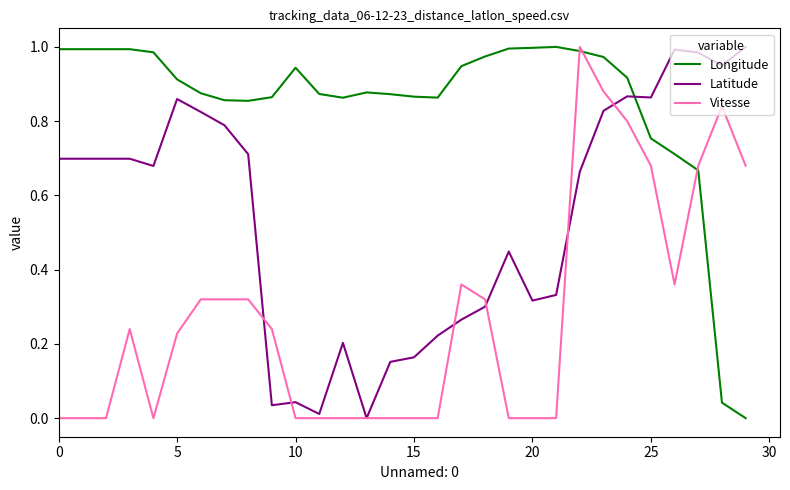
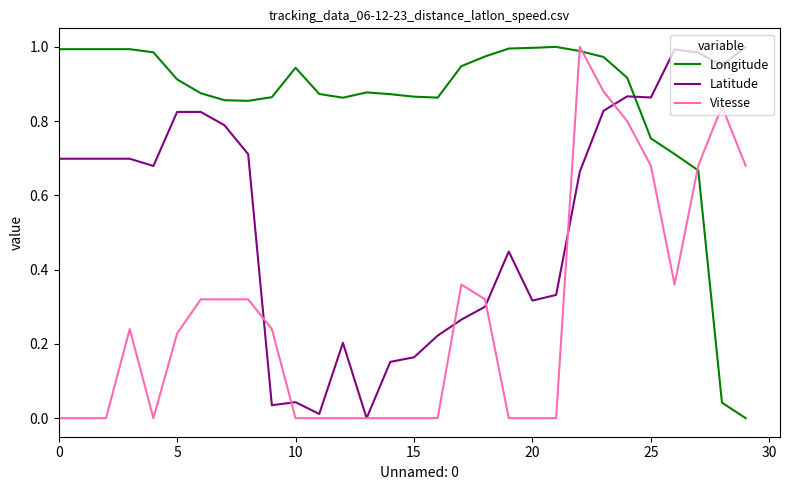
  {
    "Longitude": {
      "0": 0.99,
      "5": 0.91,
      "10": 0.94,
      "15": 0.87,
      "20": 1.00,
      "25": 0.75
    },
    "Latitude": {
      "0": 0.70,
-     "5": 0.86,
+     "5": 0.82,
      "10": 0.04,
      "15": 0.16,
      "20": 0.32,
      "25": 0.86
    },
    "Vitesse": {
      "0": 0.00,
      "5": 0.23,
      "10": 0.00,
      "15": 0.00,
      "20": 0.00,
      "25": 0.68
    }
  }
